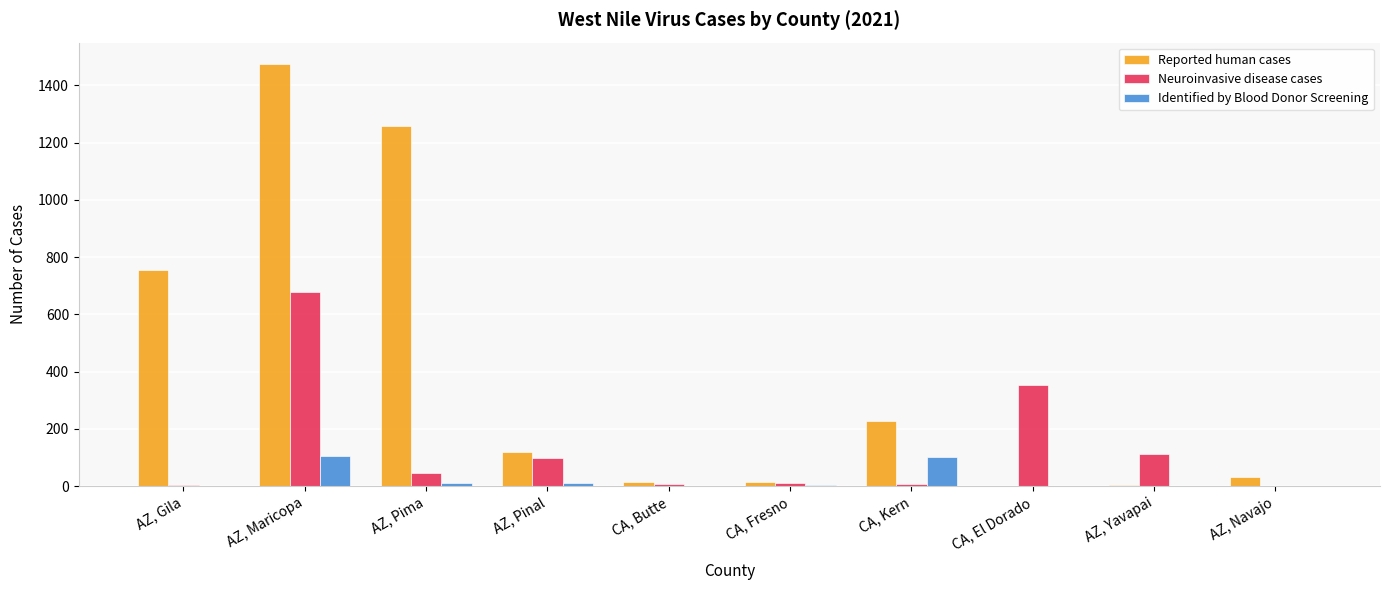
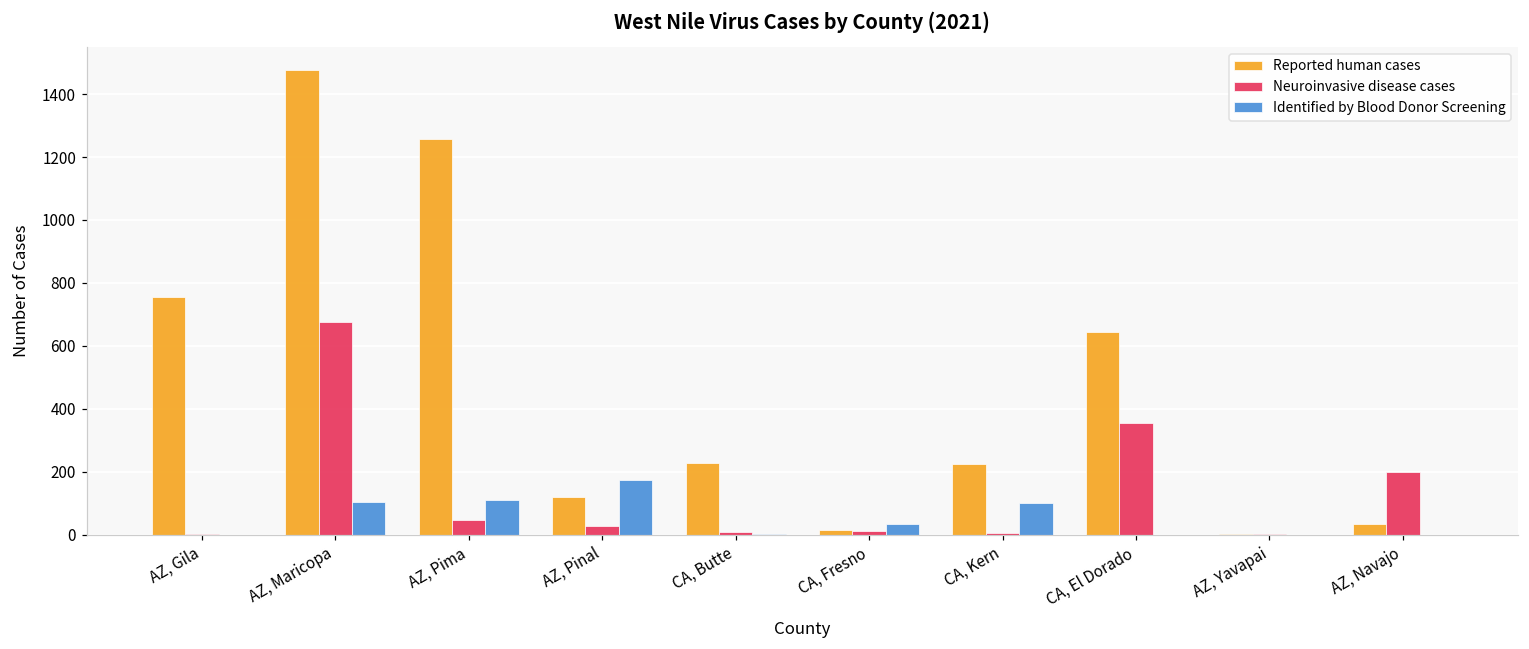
  {
    "Reported human cases": {
      "AZ, Gila": 760,
      "AZ, Maricopa": 1480,
      "AZ, Pima": 1260,
      "AZ, Pinal": 120,
-     "CA, Butte": 10,
+     "CA, Butte": 230,
      "CA, Fresno": 10,
      "CA, Kern": 230,
-     "CA, El Dorado": 0,
+     "CA, El Dorado": 650,
      "AZ, Navajo": 30
    },
    "Neuroinvasive disease cases": {
      "AZ, Maricopa": 680,
      "AZ, Pima": 50,
-     "AZ, Pinal": 100,
+     "AZ, Pinal": 30,
      "CA, Butte": 10,
      "CA, Fresno": 10,
      "CA, El Dorado": 350,
-     "AZ, Yavapai": 110,
-     "AZ, Navajo": 0
+     "AZ, Yavapai": 0,
+     "AZ, Navajo": 200
    },
    "Identified by Blood Donor Screening": {
      "AZ, Gila": 0,
      "AZ, Maricopa": 100,
-     "AZ, Pima": 10,
-     "AZ, Pinal": 10,
-     "CA, Fresno": 0,
+     "AZ, Pima": 110,
+     "AZ, Pinal": 180,
+     "CA, Fresno": 30,
      "CA, Kern": 100,
      "CA, El Dorado": 0,
      "AZ, Yavapai": 0,
      "AZ, Navajo": 0
    }
  }
